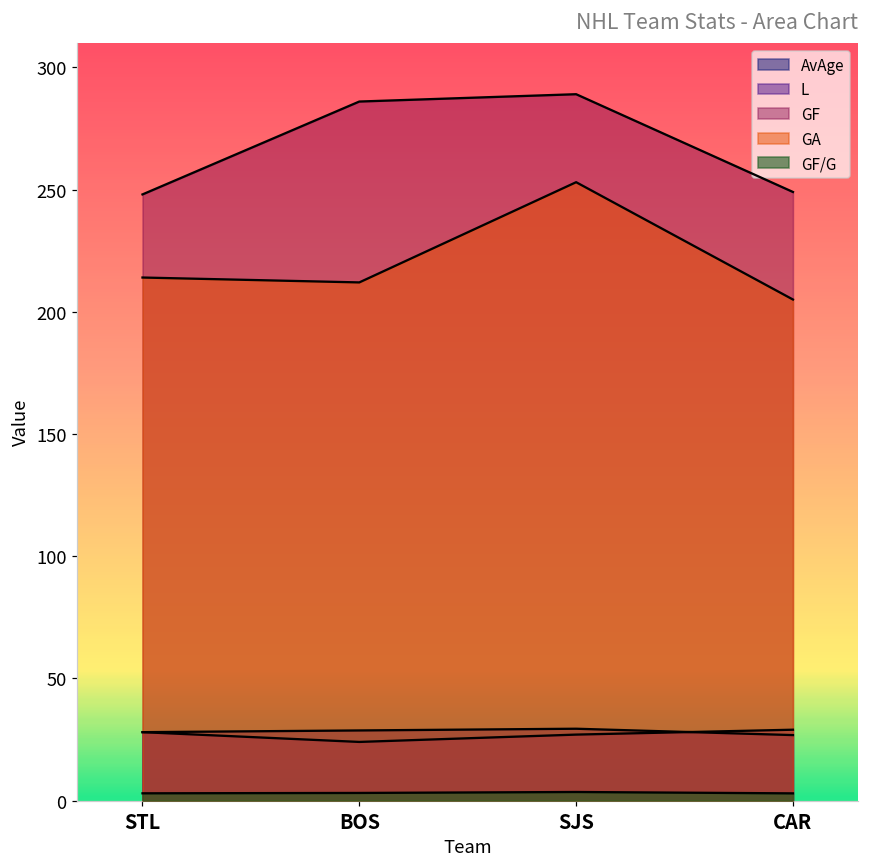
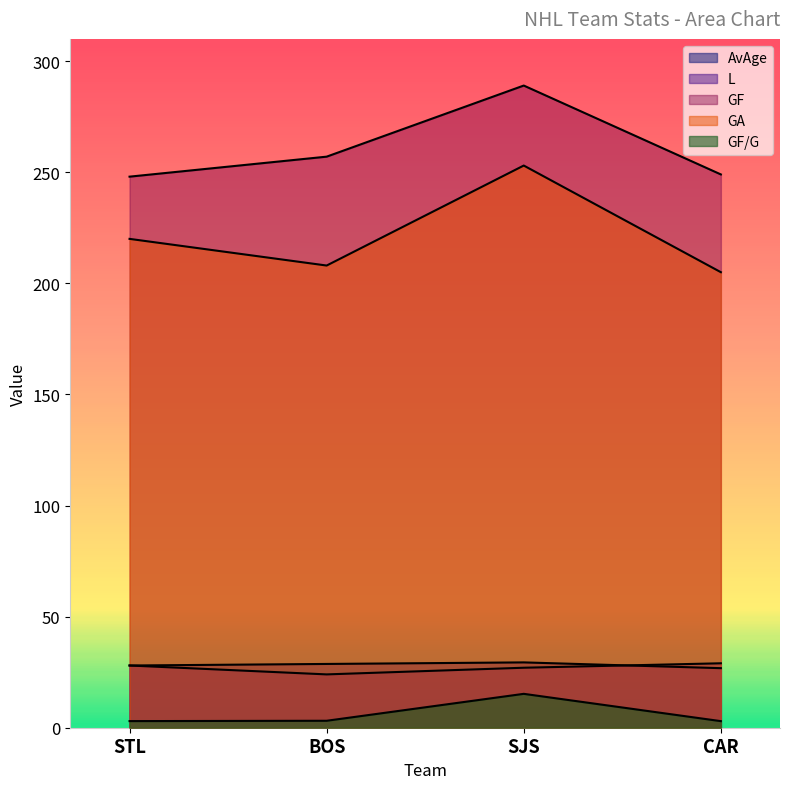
  {
    "GF": {
      "STL": 248,
-     "BOS": 286,
+     "BOS": 257,
      "SJS": 289,
      "CAR": 249
    },
    "GA": {
-     "STL": 214,
-     "BOS": 212,
+     "STL": 220,
+     "BOS": 208,
      "SJS": 253,
      "CAR": 205
    },
    "GF/G": {
      "STL": 3,
      "BOS": 3,
-     "SJS": 4,
+     "SJS": 15,
      "CAR": 3
    }
  }
